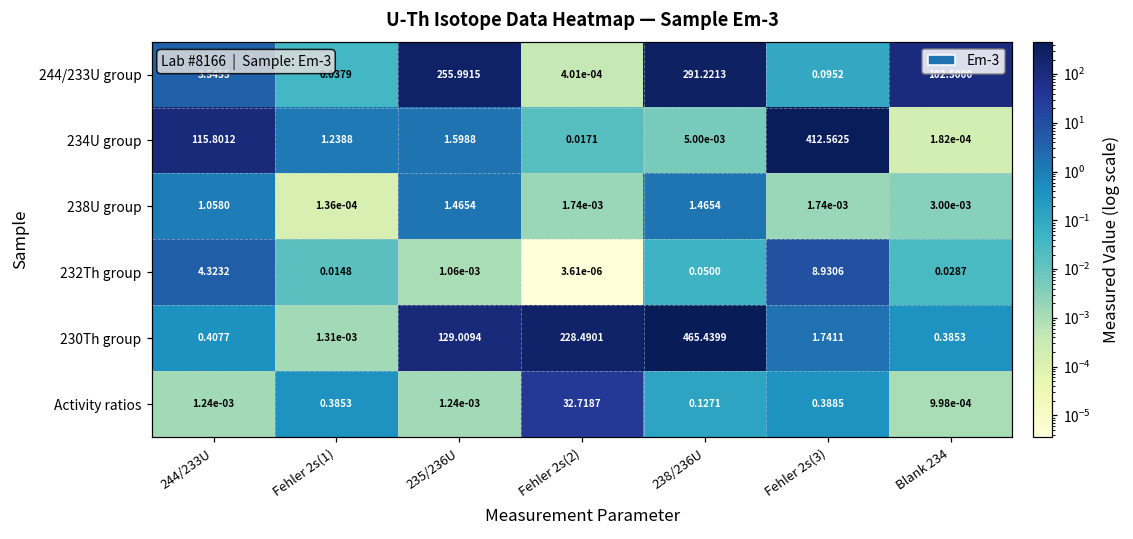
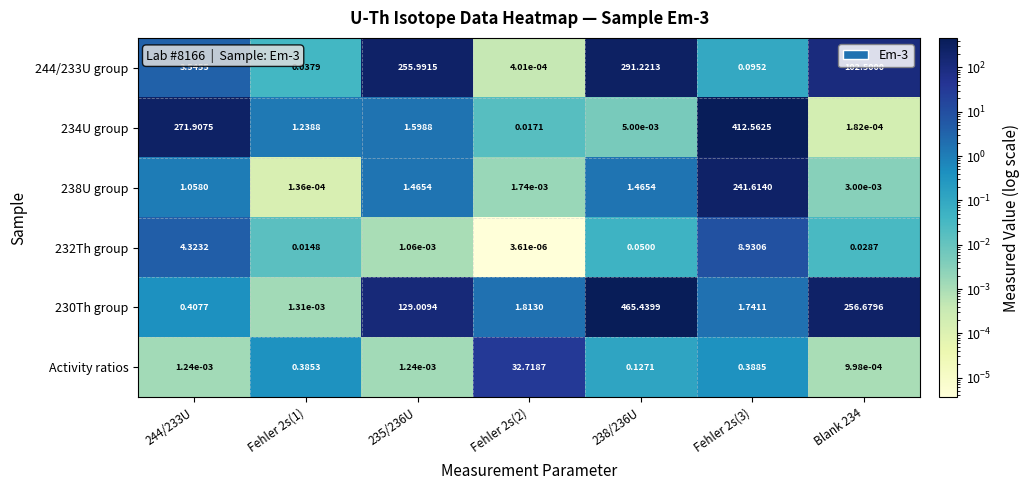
  {
    "244/233U group": {
      "235/236U": "255.9915",
      "Fehler 2s(2)": "4.01e-04",
      "238/236U": "291.2213",
      "Fehler 2s(3)": "0.0952"
    },
    "234U group": {
-     "244/233U": "115.8012",
+     "244/233U": "271.9075",
      "Fehler 2s(1)": "1.2388",
      "235/236U": "1.5988",
      "Fehler 2s(2)": "0.0171",
      "238/236U": "5.00e-03",
      "Fehler 2s(3)": "412.5625",
      "Blank 234": "1.82e-04"
    },
    "238U group": {
      "244/233U": "1.0580",
      "Fehler 2s(1)": "1.36e-04",
      "235/236U": "1.4654",
      "Fehler 2s(2)": "1.74e-03",
      "238/236U": "1.4654",
-     "Fehler 2s(3)": "1.74e-03",
+     "Fehler 2s(3)": "241.6140",
      "Blank 234": "3.00e-03"
    },
    "232Th group": {
      "244/233U": "4.3232",
      "Fehler 2s(1)": "0.0148",
      "235/236U": "1.06e-03",
      "Fehler 2s(2)": "3.61e-06",
      "238/236U": "0.0500",
      "Fehler 2s(3)": "8.9306",
      "Blank 234": "0.0287"
    },
    "230Th group": {
      "244/233U": "0.4077",
      "Fehler 2s(1)": "1.31e-03",
      "235/236U": "129.0094",
-     "Fehler 2s(2)": "228.4901",
+     "Fehler 2s(2)": "1.8130",
      "238/236U": "465.4399",
      "Fehler 2s(3)": "1.7411",
-     "Blank 234": "0.3853"
+     "Blank 234": "256.6796"
    },
    "Activity ratios": {
      "244/233U": "1.24e-03",
      "Fehler 2s(1)": "0.3853",
      "235/236U": "1.24e-03",
      "Fehler 2s(2)": "32.7187",
      "238/236U": "0.1271",
      "Fehler 2s(3)": "0.3885",
      "Blank 234": "9.98e-04"
    }
  }
